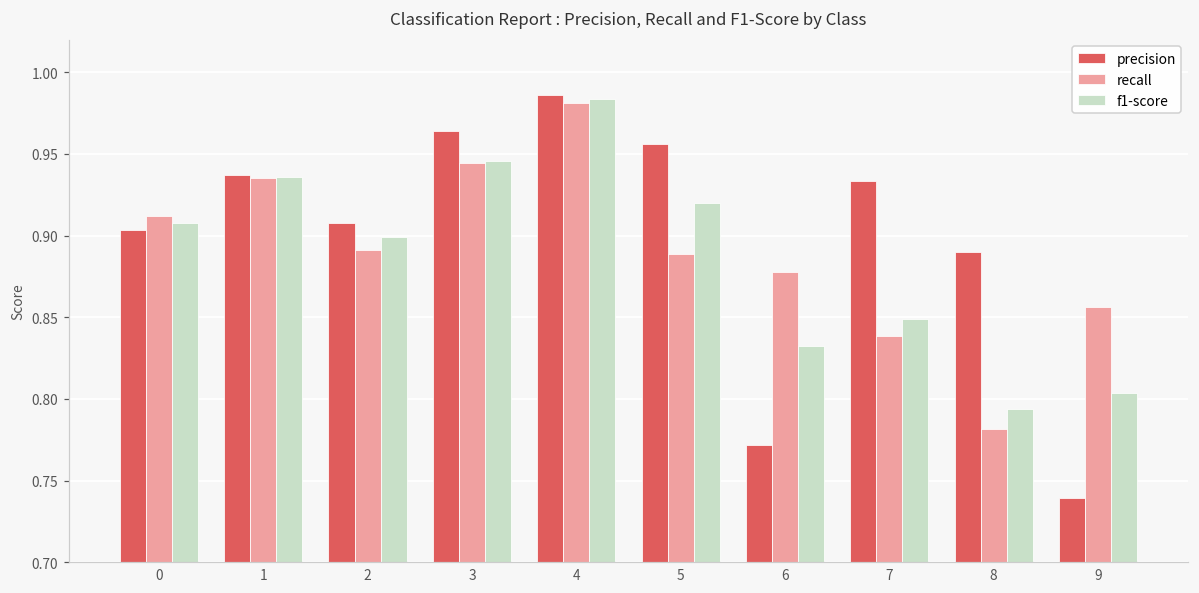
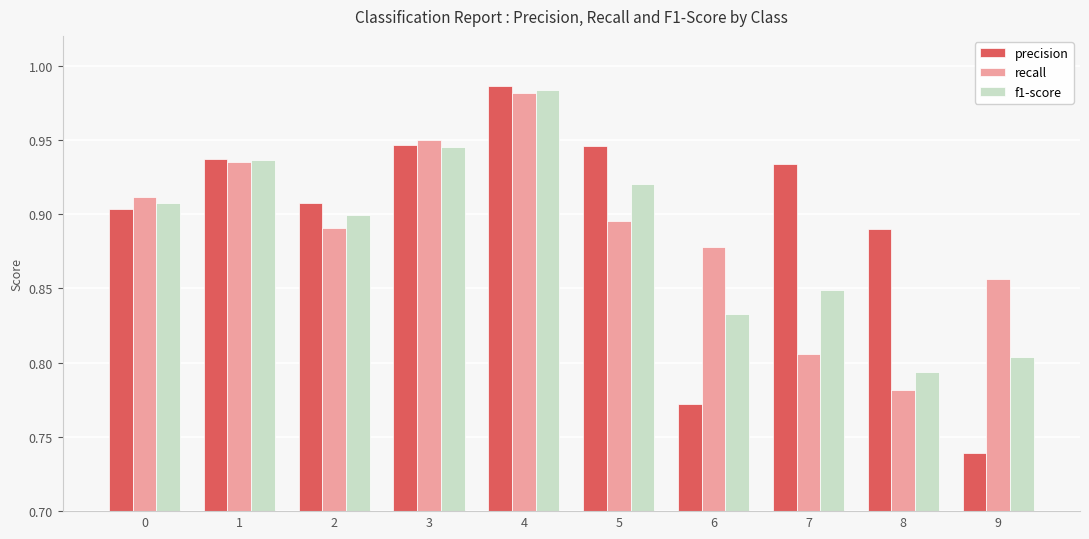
  {
    "precision": {
      "0": 0.903,
      "1": 0.937,
      "2": 0.908,
-     "3": 0.964,
+     "3": 0.947,
      "4": 0.986,
-     "5": 0.956,
+     "5": 0.946,
      "6": 0.772,
      "7": 0.934,
      "8": 0.890,
      "9": 0.739
    },
    "recall": {
      "0": 0.912,
      "1": 0.935,
      "2": 0.891,
-     "3": 0.944,
+     "3": 0.950,
      "4": 0.981,
-     "5": 0.889,
+     "5": 0.896,
      "6": 0.878,
-     "7": 0.839,
+     "7": 0.806,
      "8": 0.782,
      "9": 0.856
    },
    "f1-score": {
      "0": 0.908,
      "1": 0.936,
      "2": 0.899,
      "3": 0.945,
      "4": 0.984,
      "5": 0.920,
      "6": 0.833,
      "7": 0.849,
      "8": 0.794,
      "9": 0.804
    }
  }
